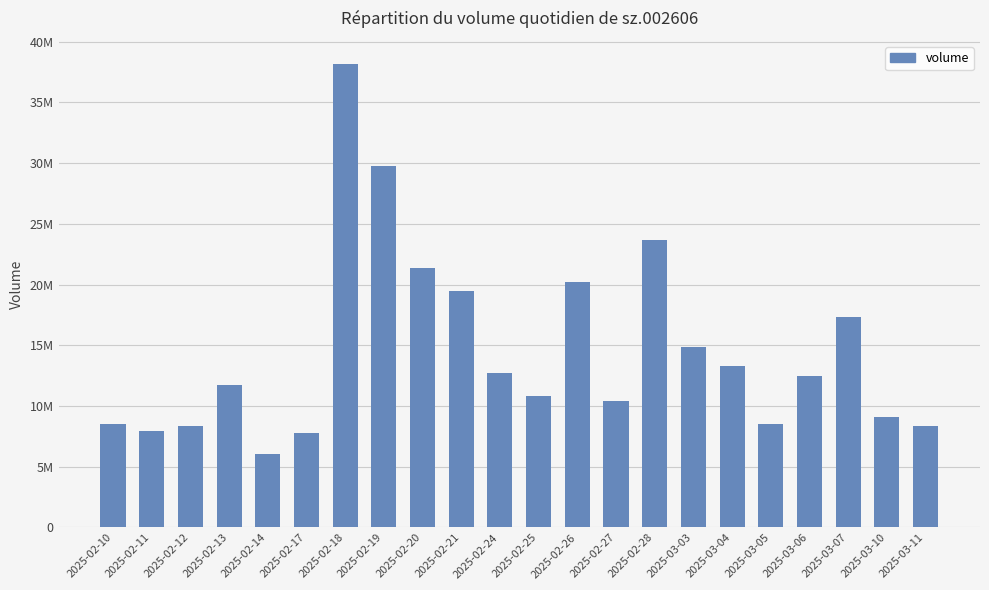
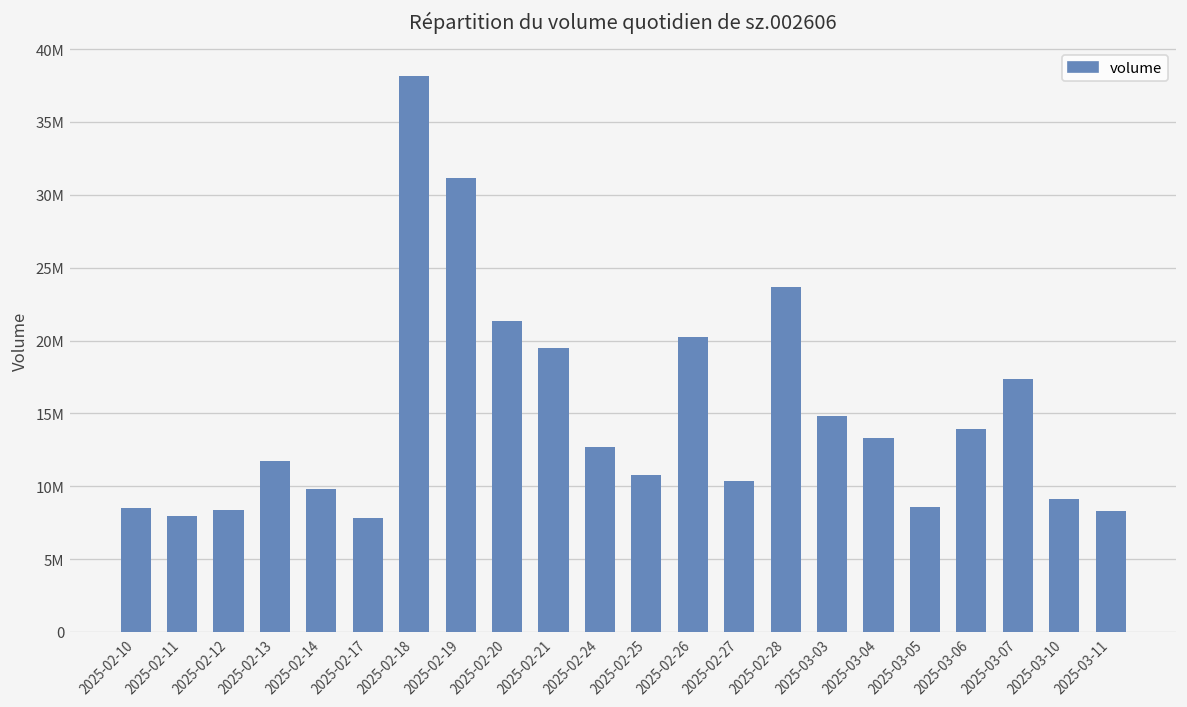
  {
    "2025-02-10": 8500000,
    "2025-02-11": 7900000,
    "2025-02-12": 8400000,
    "2025-02-13": 11700000,
-   "2025-02-14": 6100000,
+   "2025-02-14": 9800000,
    "2025-02-17": 7800000,
    "2025-02-18": 38200000,
-   "2025-02-19": 29700000,
+   "2025-02-19": 31200000,
    "2025-02-20": 21400000,
    "2025-02-21": 19500000,
    "2025-02-24": 12700000,
    "2025-02-25": 10800000,
    "2025-02-26": 20200000,
    "2025-02-27": 10400000,
    "2025-02-28": 23700000,
    "2025-03-03": 14800000,
    "2025-03-04": 13300000,
    "2025-03-05": 8500000,
-   "2025-03-06": 12500000,
+   "2025-03-06": 13900000,
    "2025-03-07": 17400000,
    "2025-03-10": 9100000,
    "2025-03-11": 8300000
  }
